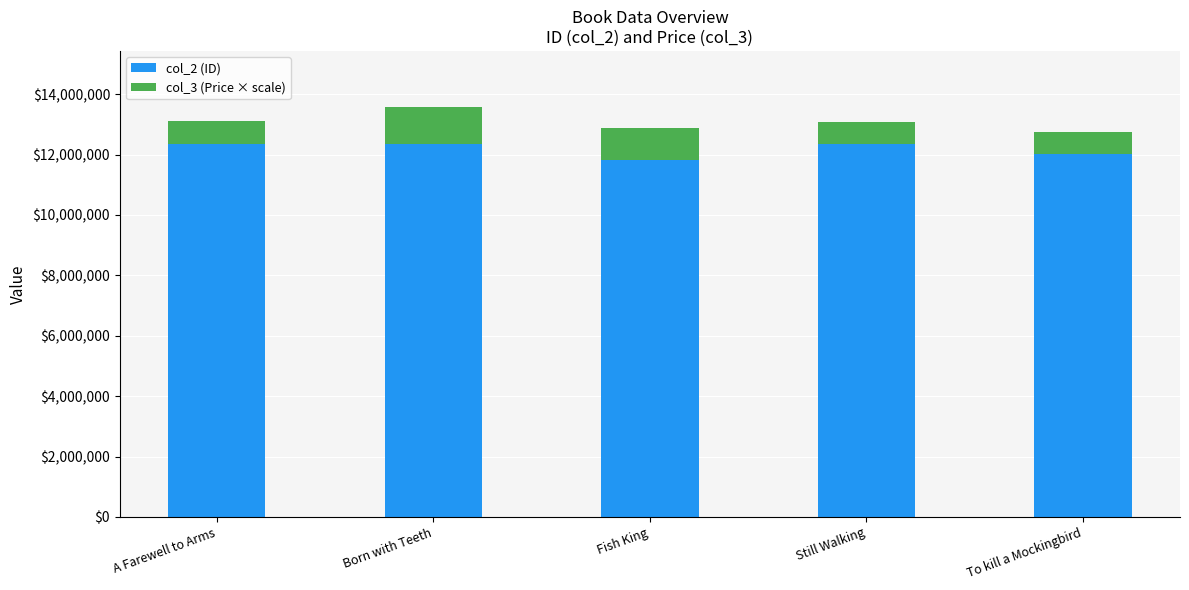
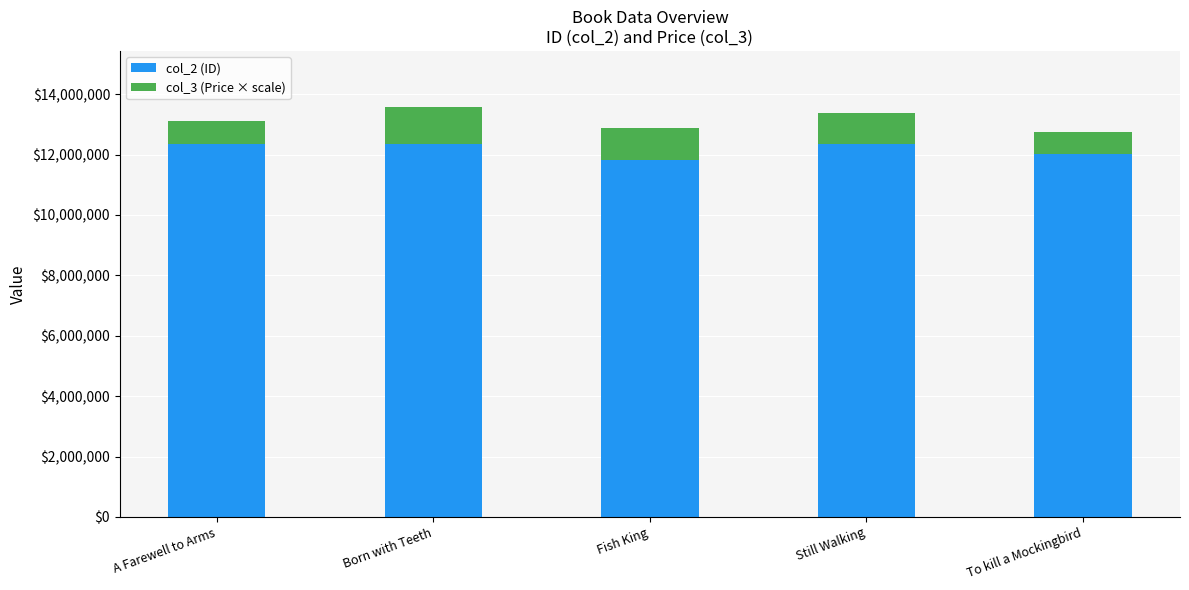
  {
    "col_2 (ID)": {
      "A Farewell to Arms": "$12,300,000",
      "Born with Teeth": "$12,300,000",
      "Fish King": "$11,800,000",
      "Still Walking": "$12,300,000",
      "To kill a Mockingbird": "$12,000,000"
    },
    "col_3 (Price × scale)": {
      "A Farewell to Arms": "$800,000",
      "Born with Teeth": "$1,200,000",
      "Fish King": "$1,100,000",
-     "Still Walking": "$700,000",
+     "Still Walking": "$1,000,000",
      "To kill a Mockingbird": "$700,000"
    }
  }
